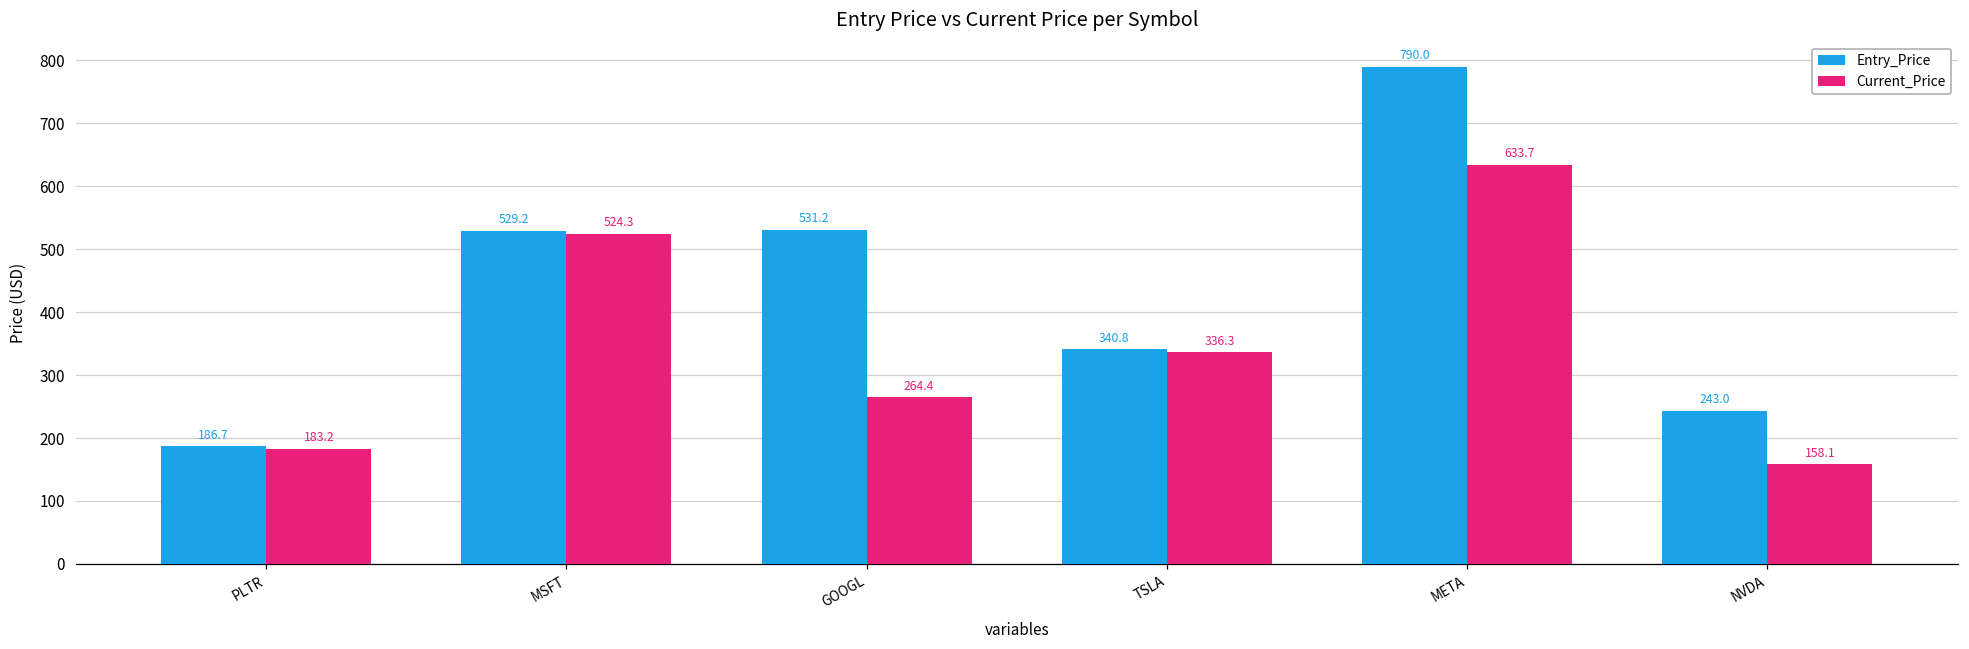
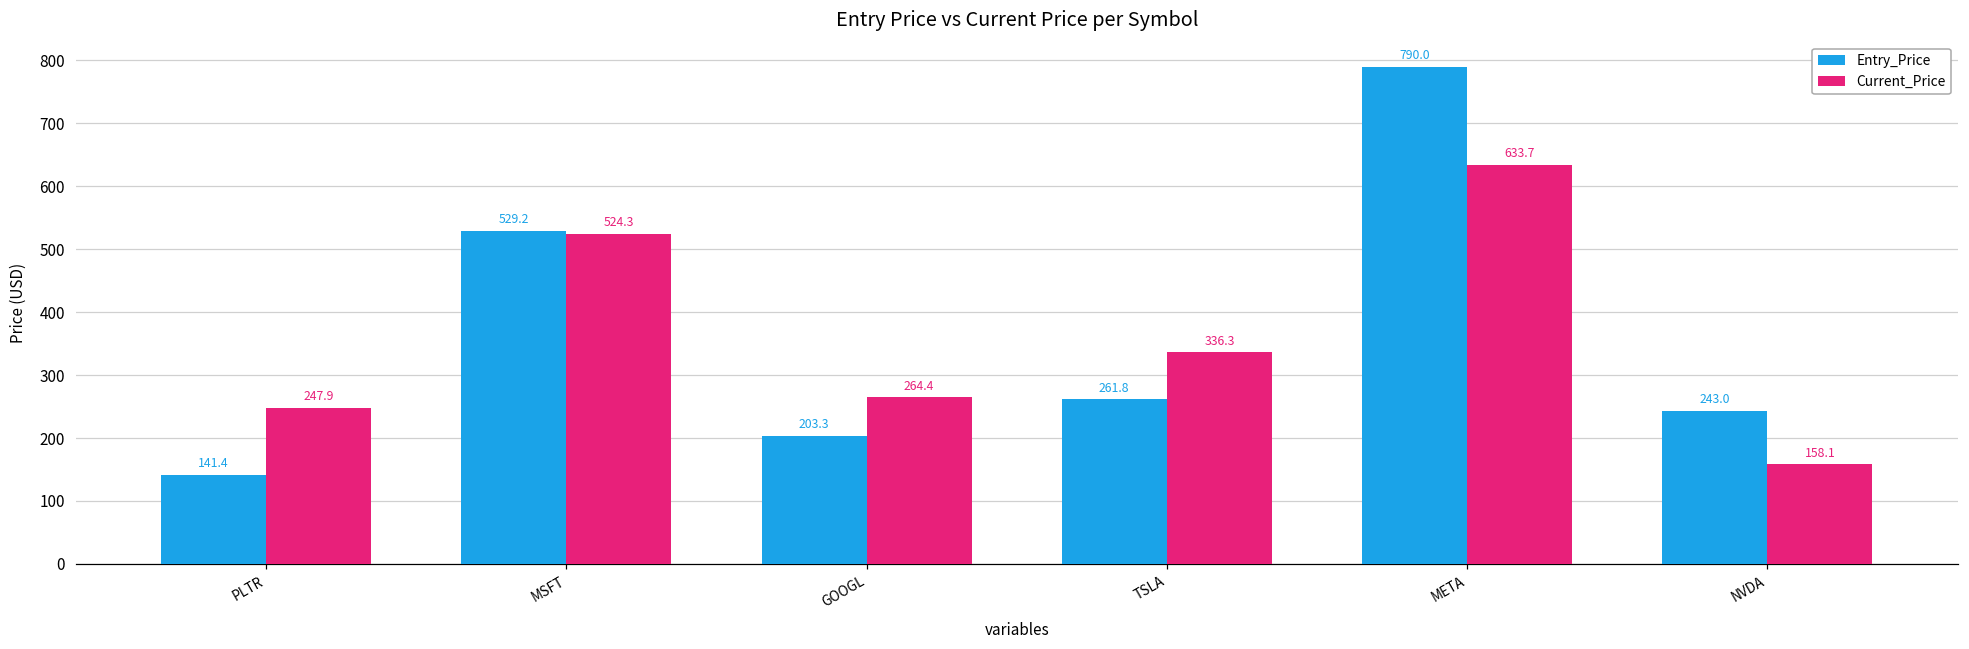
  {
    "Entry_Price": {
-     "PLTR": 186.7,
+     "PLTR": 141.4,
      "MSFT": 529.2,
-     "GOOGL": 531.2,
-     "TSLA": 340.8,
+     "GOOGL": 203.3,
+     "TSLA": 261.8,
      "META": 790.0,
      "NVDA": 243.0
    },
    "Current_Price": {
-     "PLTR": 183.2,
+     "PLTR": 247.9,
      "MSFT": 524.3,
      "GOOGL": 264.4,
      "TSLA": 336.3,
      "META": 633.7,
      "NVDA": 158.1
    }
  }
